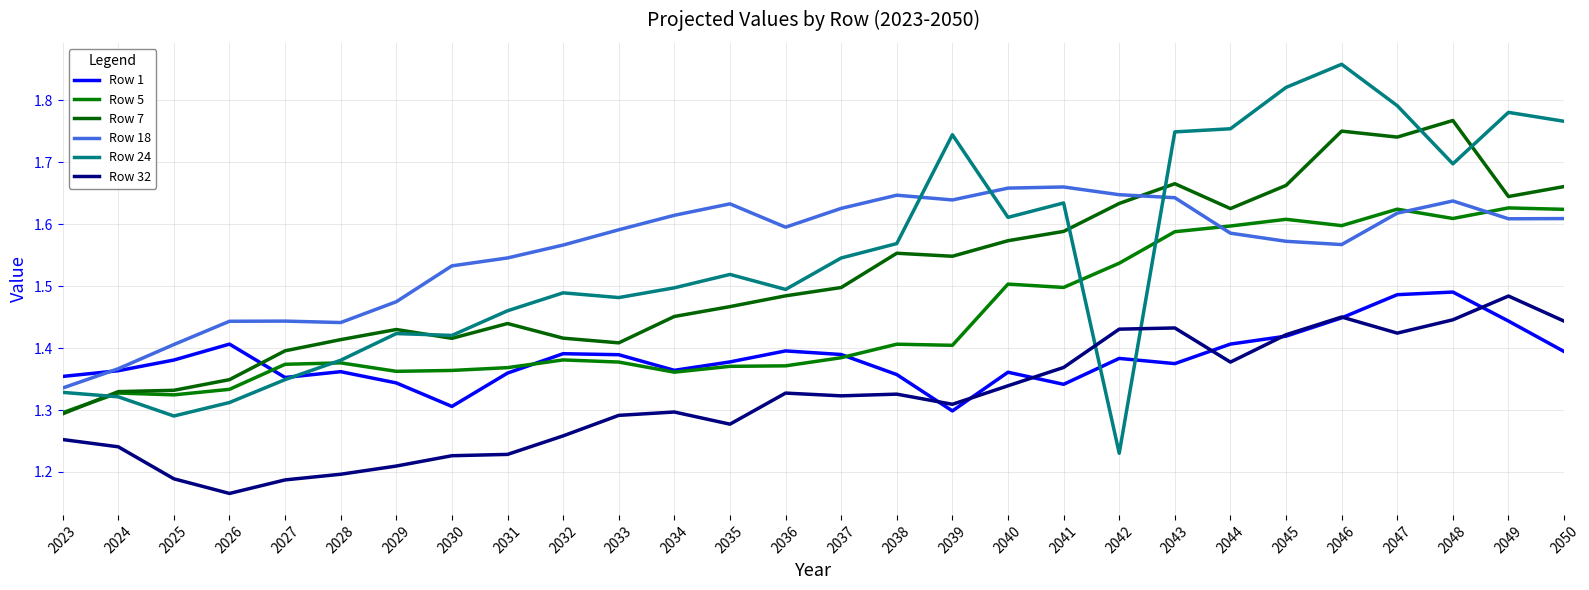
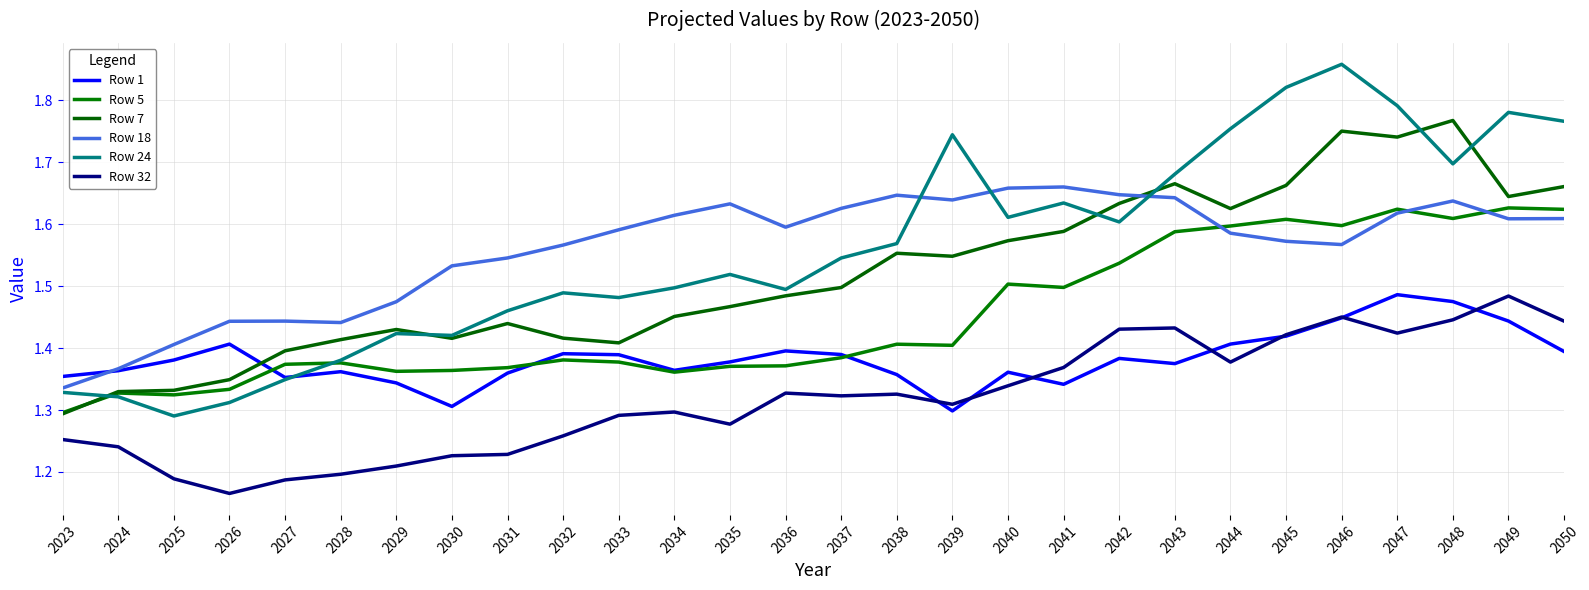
  {
    "Row 1": {
      "2023": 1.35,
      "2025": 1.38,
      "2026": 1.41,
      "2028": 1.36,
      "2029": 1.34,
      "2030": 1.31,
      "2031": 1.36,
      "2032": 1.39,
      "2033": 1.39,
      "2035": 1.38,
      "2036": 1.40,
      "2037": 1.39,
      "2038": 1.36,
      "2039": 1.30,
      "2040": 1.36,
      "2041": 1.34,
      "2042": 1.38,
      "2043": 1.37,
      "2044": 1.41,
      "2047": 1.49,
-     "2048": 1.49,
+     "2048": 1.48,
      "2049": 1.44,
      "2050": 1.39
    },
    "Row 18": {
      "2023": 1.34,
      "2025": 1.41,
      "2026": 1.44,
      "2027": 1.44,
      "2028": 1.44,
      "2029": 1.47,
      "2030": 1.53,
      "2031": 1.55,
      "2032": 1.57,
      "2033": 1.59,
      "2034": 1.61,
      "2035": 1.63,
      "2036": 1.60,
      "2037": 1.63,
      "2038": 1.65,
      "2039": 1.64,
      "2040": 1.66,
      "2041": 1.66,
      "2042": 1.65,
      "2043": 1.64,
      "2044": 1.59,
      "2045": 1.57,
      "2046": 1.57,
      "2047": 1.62,
      "2048": 1.64,
      "2049": 1.61,
      "2050": 1.61
    },
    "Row 24": {
      "2023": 1.33,
      "2024": 1.32,
      "2025": 1.29,
      "2026": 1.31,
      "2028": 1.38,
      "2029": 1.42,
      "2030": 1.42,
      "2031": 1.46,
      "2032": 1.49,
      "2033": 1.48,
      "2034": 1.50,
      "2035": 1.52,
      "2036": 1.49,
      "2037": 1.55,
      "2038": 1.57,
      "2039": 1.74,
      "2040": 1.61,
      "2041": 1.63,
-     "2042": 1.23,
-     "2043": 1.75,
+     "2042": 1.60,
+     "2043": 1.68,
      "2044": 1.75,
      "2045": 1.82,
      "2046": 1.86,
      "2047": 1.79,
      "2048": 1.70,
      "2049": 1.78,
      "2050": 1.77
    },
    "Row 32": {
      "2023": 1.25,
      "2024": 1.24,
      "2025": 1.19,
      "2026": 1.17,
      "2027": 1.19,
      "2028": 1.20,
      "2029": 1.21,
      "2030": 1.23,
      "2031": 1.23,
      "2032": 1.26,
      "2033": 1.29,
      "2034": 1.30,
      "2035": 1.28,
      "2036": 1.33,
      "2037": 1.32,
      "2038": 1.33,
      "2039": 1.31,
      "2040": 1.34,
      "2041": 1.37,
      "2042": 1.43,
      "2043": 1.43,
      "2044": 1.38,
      "2047": 1.42,
      "2048": 1.45,
      "2049": 1.48,
      "2050": 1.44
    }
  }
